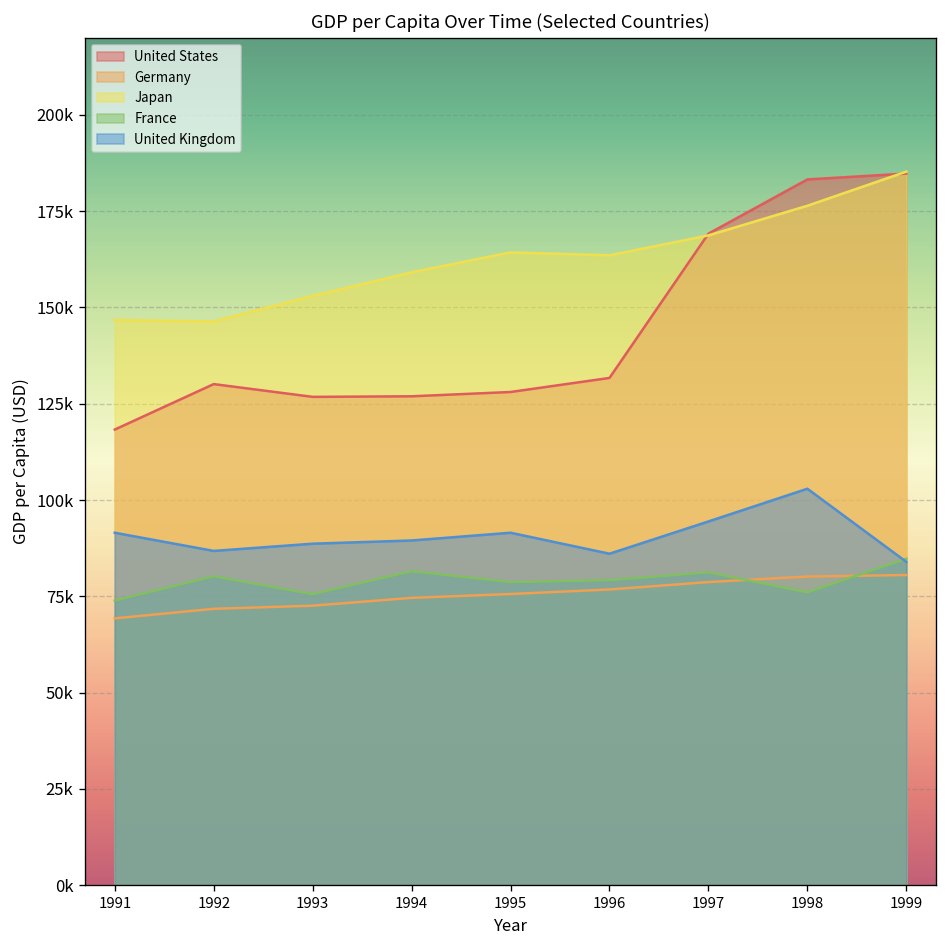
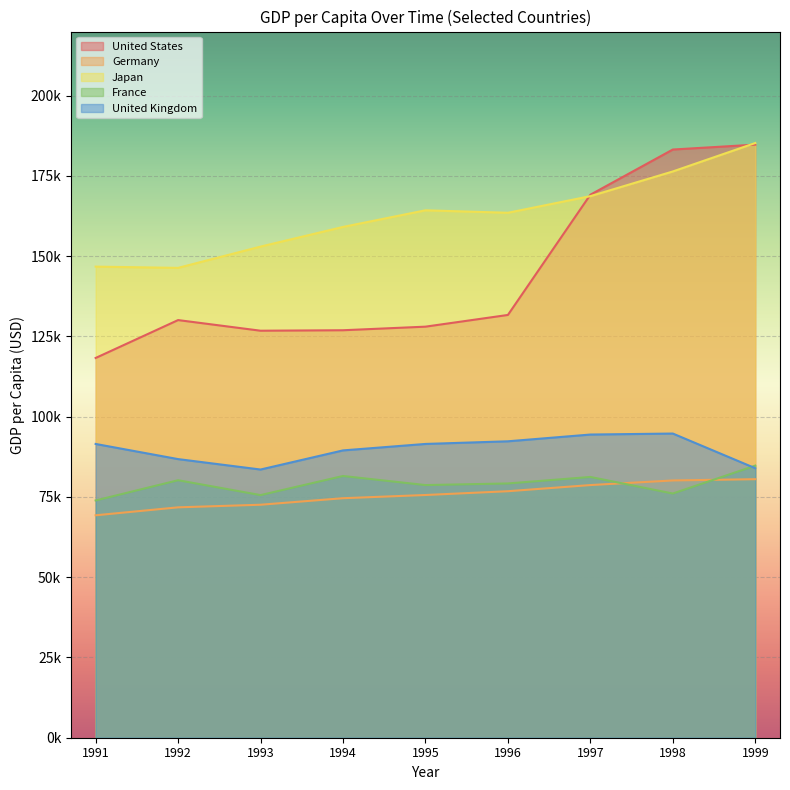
  {
    "France": {
      "1991": 74000,
      "1992": 80000,
      "1993": 76000,
      "1994": 82000,
      "1995": 79000,
      "1996": 79000,
      "1997": 81000,
      "1998": 76000,
      "1999": 85000
    },
    "United Kingdom": {
      "1991": 92000,
      "1992": 87000,
-     "1993": 89000,
+     "1993": 84000,
      "1994": 90000,
      "1995": 92000,
-     "1996": 86000,
+     "1996": 92000,
      "1997": 94000,
-     "1998": 103000,
+     "1998": 95000,
      "1999": 84000
    }
  }
